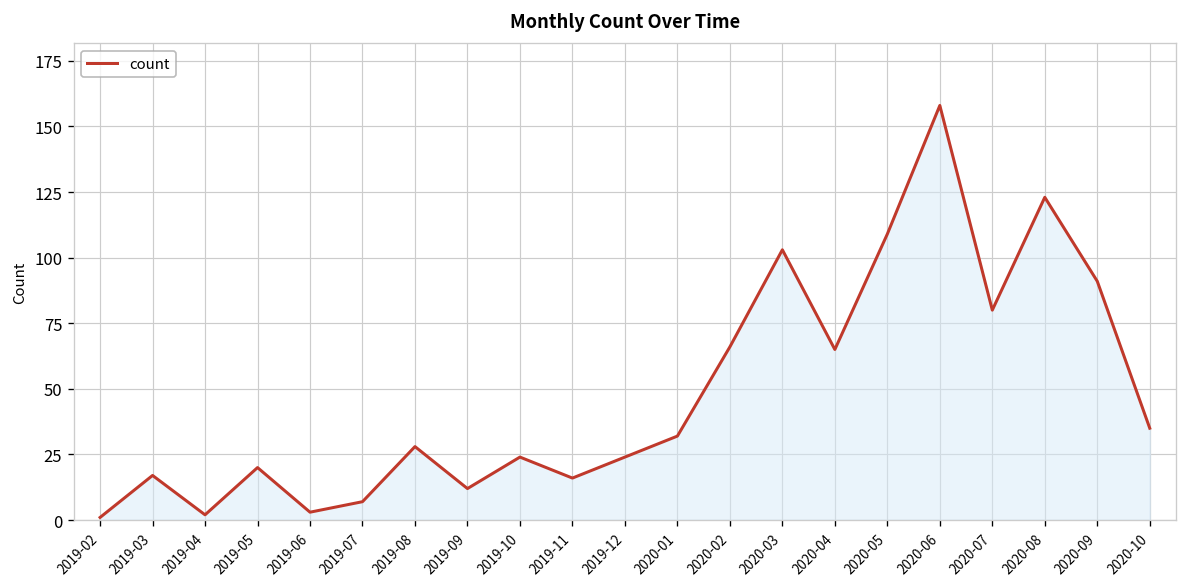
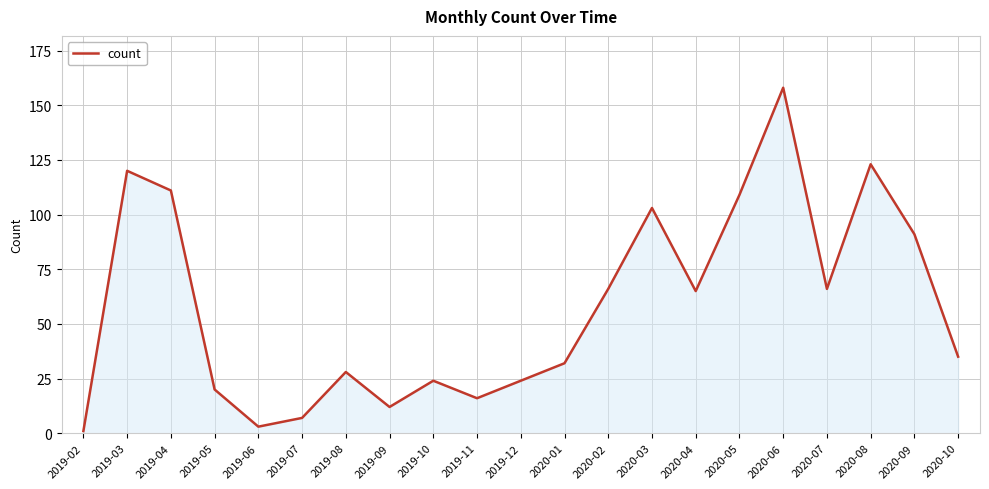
  {
    "2019-02": 1,
-   "2019-03": 17,
-   "2019-04": 2,
+   "2019-03": 120,
+   "2019-04": 111,
    "2019-05": 20,
    "2019-06": 3,
    "2019-07": 7,
    "2019-08": 28,
    "2019-09": 12,
    "2019-10": 24,
    "2019-11": 16,
    "2019-12": 24,
    "2020-01": 32,
    "2020-02": 66,
    "2020-03": 103,
    "2020-04": 65,
    "2020-05": 109,
    "2020-06": 158,
-   "2020-07": 80,
+   "2020-07": 66,
    "2020-08": 123,
    "2020-09": 91,
    "2020-10": 35
  }
